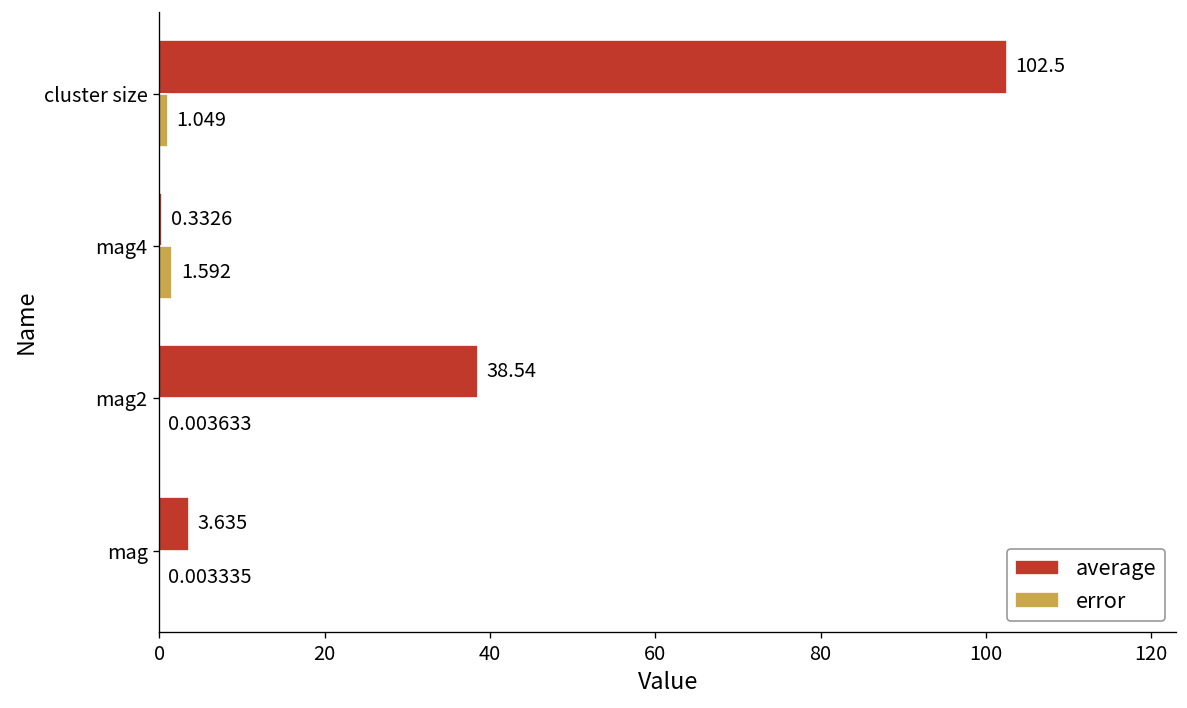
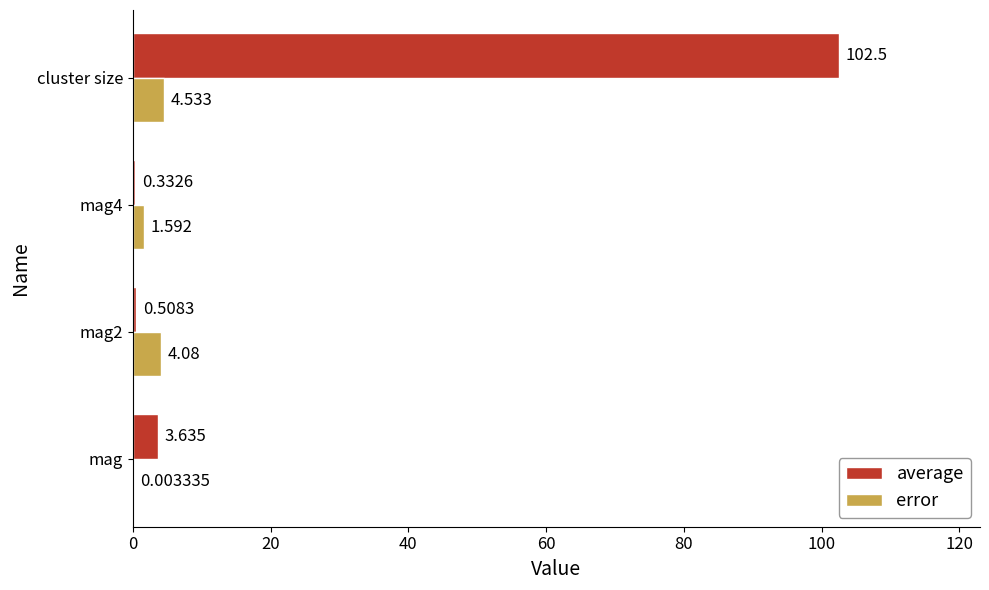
  {
    "average": {
      "cluster size": 102.5,
      "mag4": 0.3326,
-     "mag2": 38.54,
+     "mag2": 0.5083,
      "mag": 3.635
    },
    "error": {
-     "cluster size": 1.049,
+     "cluster size": 4.533,
      "mag4": 1.592,
-     "mag2": 0.003633,
+     "mag2": 4.08,
      "mag": 0.003335
    }
  }
